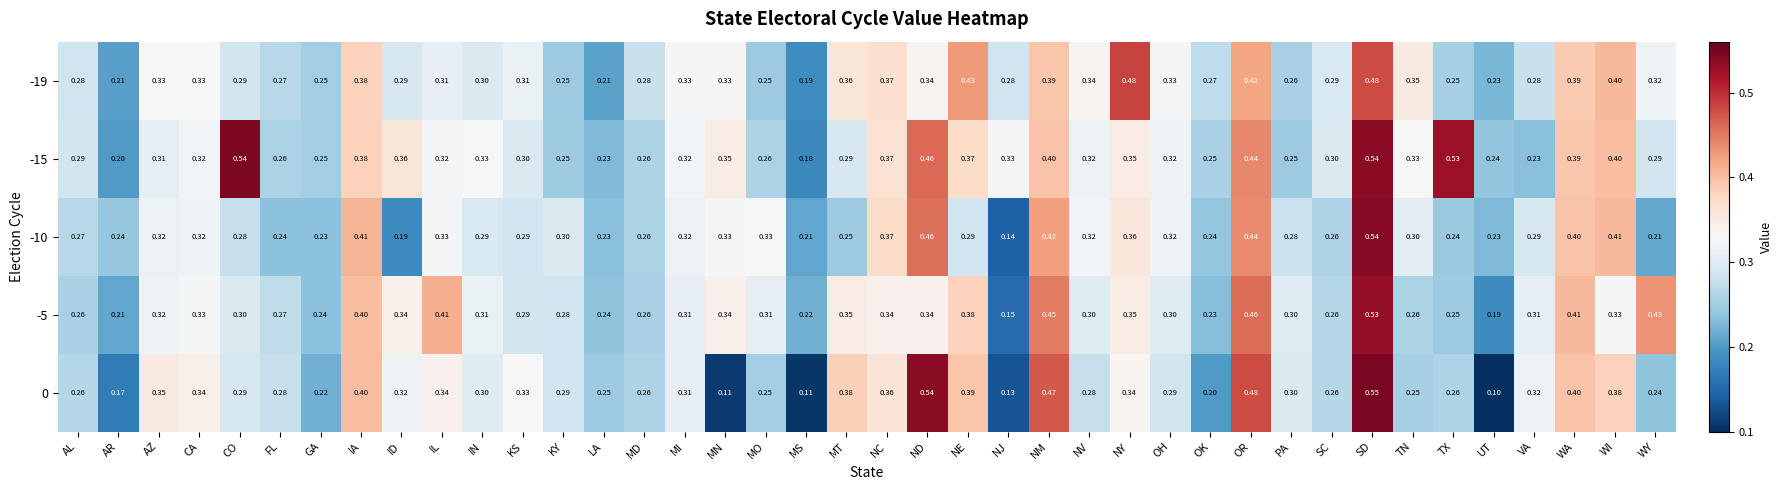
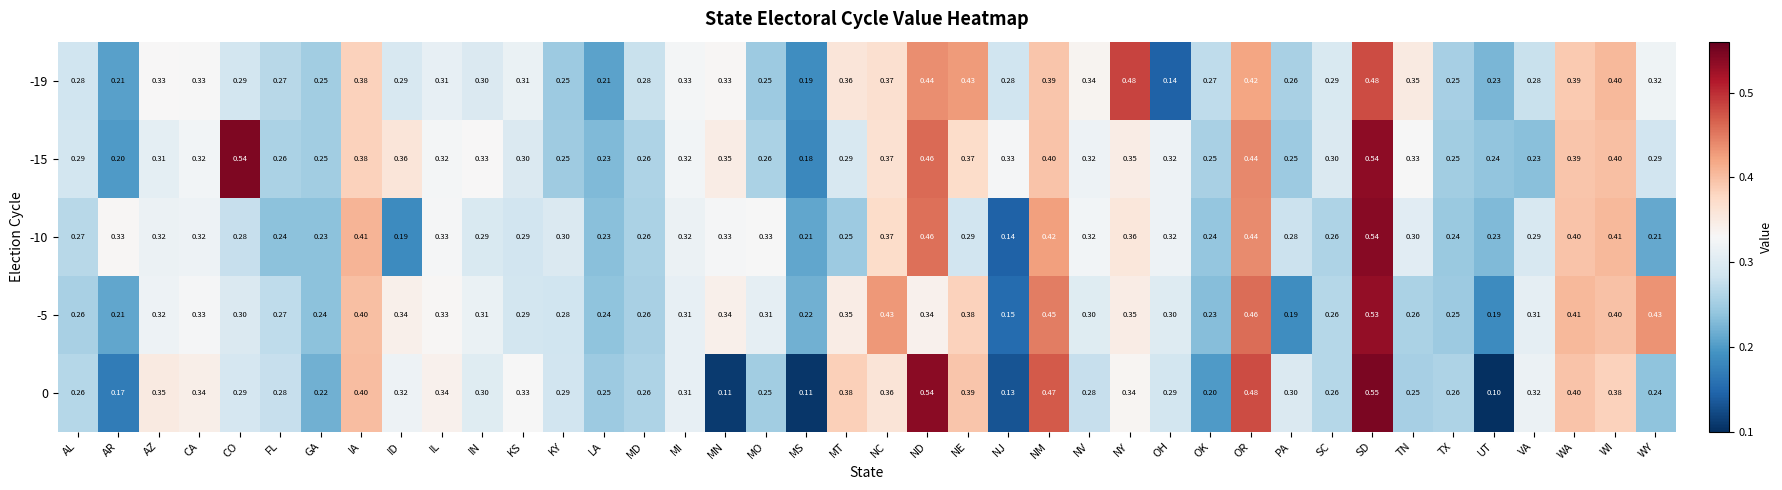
  {
    "-19": {
      "AL": 0.28,
      "AR": 0.21,
      "AZ": 0.33,
      "CA": 0.33,
      "CO": 0.29,
      "FL": 0.27,
      "GA": 0.25,
      "IA": 0.38,
      "ID": 0.29,
      "IL": 0.31,
      "IN": 0.30,
      "KS": 0.31,
      "KY": 0.25,
      "LA": 0.21,
      "MD": 0.28,
      "MI": 0.33,
      "MN": 0.33,
      "MO": 0.25,
      "MS": 0.19,
      "MT": 0.36,
      "NC": 0.37,
-     "ND": 0.34,
+     "ND": 0.44,
      "NE": 0.43,
      "NJ": 0.28,
      "NM": 0.39,
      "NV": 0.34,
      "NY": 0.48,
-     "OH": 0.33,
+     "OH": 0.14,
      "OK": 0.27,
      "OR": 0.42,
      "PA": 0.26,
      "SC": 0.29,
      "SD": 0.48,
      "TN": 0.35,
      "TX": 0.25,
      "UT": 0.23,
      "VA": 0.28,
      "WA": 0.39,
      "WI": 0.40,
      "WY": 0.32
    },
    "-15": {
      "AL": 0.29,
      "AR": 0.20,
      "AZ": 0.31,
      "CA": 0.32,
      "CO": 0.54,
      "FL": 0.26,
      "GA": 0.25,
      "IA": 0.38,
      "ID": 0.36,
      "IL": 0.32,
      "IN": 0.33,
      "KS": 0.30,
      "KY": 0.25,
      "LA": 0.23,
      "MD": 0.26,
      "MI": 0.32,
      "MN": 0.35,
      "MO": 0.26,
      "MS": 0.18,
      "MT": 0.29,
      "NC": 0.37,
      "ND": 0.46,
      "NE": 0.37,
      "NJ": 0.33,
      "NM": 0.40,
      "NV": 0.32,
      "NY": 0.35,
      "OH": 0.32,
      "OK": 0.25,
      "OR": 0.44,
      "PA": 0.25,
      "SC": 0.30,
      "SD": 0.54,
      "TN": 0.33,
-     "TX": 0.53,
+     "TX": 0.25,
      "UT": 0.24,
      "VA": 0.23,
      "WA": 0.39,
      "WI": 0.40,
      "WY": 0.29
    },
    "-10": {
      "AL": 0.27,
-     "AR": 0.24,
+     "AR": 0.33,
      "AZ": 0.32,
      "CA": 0.32,
      "CO": 0.28,
      "FL": 0.24,
      "GA": 0.23,
      "IA": 0.41,
      "ID": 0.19,
      "IL": 0.33,
      "IN": 0.29,
      "KS": 0.29,
      "KY": 0.30,
      "LA": 0.23,
      "MD": 0.26,
      "MI": 0.32,
      "MN": 0.33,
      "MO": 0.33,
      "MS": 0.21,
      "MT": 0.25,
      "NC": 0.37,
      "ND": 0.46,
      "NE": 0.29,
      "NJ": 0.14,
      "NM": 0.42,
      "NV": 0.32,
      "NY": 0.36,
      "OH": 0.32,
      "OK": 0.24,
      "OR": 0.44,
      "PA": 0.28,
      "SC": 0.26,
      "SD": 0.54,
      "TN": 0.30,
      "TX": 0.24,
      "UT": 0.23,
      "VA": 0.29,
      "WA": 0.40,
      "WI": 0.41,
      "WY": 0.21
    },
    "-5": {
      "AL": 0.26,
      "AR": 0.21,
      "AZ": 0.32,
      "CA": 0.33,
      "CO": 0.30,
      "FL": 0.27,
      "GA": 0.24,
      "IA": 0.40,
      "ID": 0.34,
-     "IL": 0.41,
+     "IL": 0.33,
      "IN": 0.31,
      "KS": 0.29,
      "KY": 0.28,
      "LA": 0.24,
      "MD": 0.26,
      "MI": 0.31,
      "MN": 0.34,
      "MO": 0.31,
      "MS": 0.22,
      "MT": 0.35,
-     "NC": 0.34,
+     "NC": 0.43,
      "ND": 0.34,
      "NE": 0.38,
      "NJ": 0.15,
      "NM": 0.45,
      "NV": 0.30,
      "NY": 0.35,
      "OH": 0.30,
      "OK": 0.23,
      "OR": 0.46,
-     "PA": 0.30,
+     "PA": 0.19,
      "SC": 0.26,
      "SD": 0.53,
      "TN": 0.26,
      "TX": 0.25,
      "UT": 0.19,
      "VA": 0.31,
      "WA": 0.41,
-     "WI": 0.33,
+     "WI": 0.40,
      "WY": 0.43
    },
    "0": {
      "AL": 0.26,
      "AR": 0.17,
      "AZ": 0.35,
      "CA": 0.34,
      "CO": 0.29,
      "FL": 0.28,
      "GA": 0.22,
      "IA": 0.40,
      "ID": 0.32,
      "IL": 0.34,
      "IN": 0.30,
      "KS": 0.33,
      "KY": 0.29,
      "LA": 0.25,
      "MD": 0.26,
      "MI": 0.31,
      "MN": 0.11,
      "MO": 0.25,
      "MS": 0.11,
      "MT": 0.38,
      "NC": 0.36,
      "ND": 0.54,
      "NE": 0.39,
      "NJ": 0.13,
      "NM": 0.47,
      "NV": 0.28,
      "NY": 0.34,
      "OH": 0.29,
      "OK": 0.20,
      "OR": 0.48,
      "PA": 0.30,
      "SC": 0.26,
      "SD": 0.55,
      "TN": 0.25,
      "TX": 0.26,
      "UT": 0.10,
      "VA": 0.32,
      "WA": 0.40,
      "WI": 0.38,
      "WY": 0.24
    }
  }
